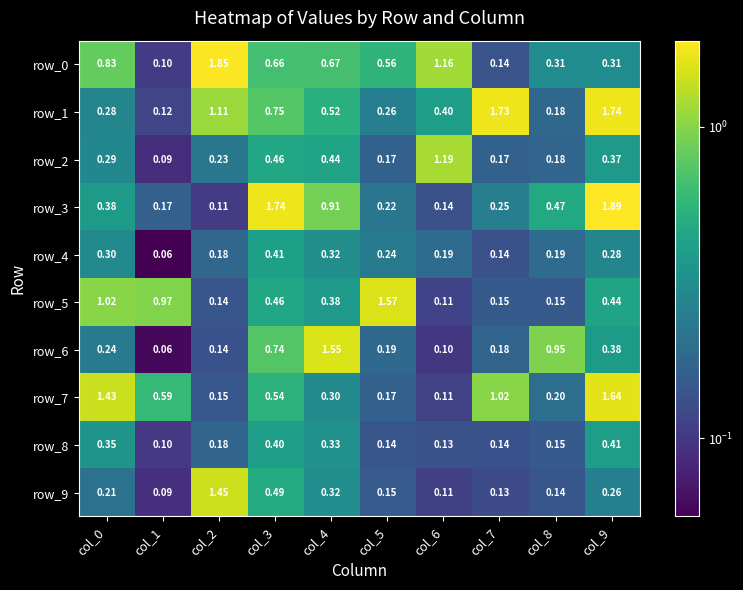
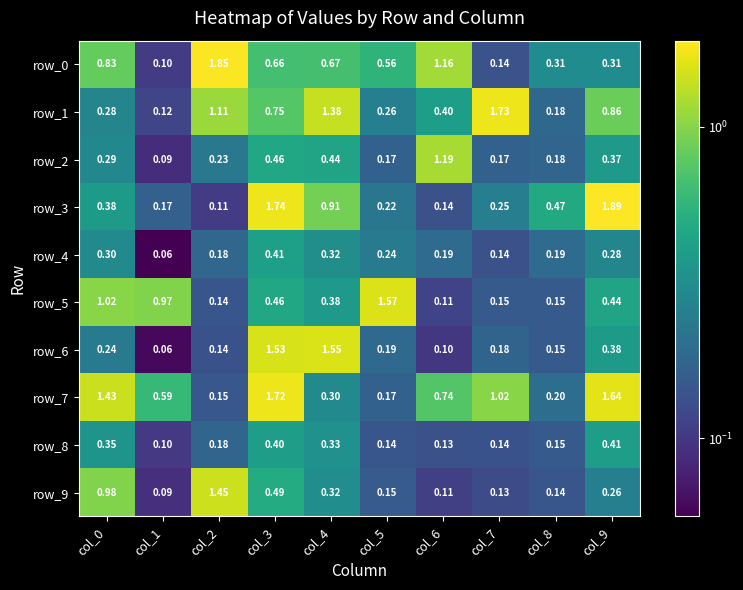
  {
    "row_0": {
      "col_0": 0.83,
      "col_1": 0.10,
      "col_2": 1.85,
      "col_3": 0.66,
      "col_4": 0.67,
      "col_5": 0.56,
      "col_6": 1.16,
      "col_7": 0.14,
      "col_8": 0.31,
      "col_9": 0.31
    },
    "row_1": {
      "col_0": 0.28,
      "col_1": 0.12,
      "col_2": 1.11,
      "col_3": 0.75,
-     "col_4": 0.52,
+     "col_4": 1.38,
      "col_5": 0.26,
      "col_6": 0.40,
      "col_7": 1.73,
      "col_8": 0.18,
-     "col_9": 1.74
+     "col_9": 0.86
    },
    "row_2": {
      "col_0": 0.29,
      "col_1": 0.09,
      "col_2": 0.23,
      "col_3": 0.46,
      "col_4": 0.44,
      "col_5": 0.17,
      "col_6": 1.19,
      "col_7": 0.17,
      "col_8": 0.18,
      "col_9": 0.37
    },
    "row_3": {
      "col_0": 0.38,
      "col_1": 0.17,
      "col_2": 0.11,
      "col_3": 1.74,
      "col_4": 0.91,
      "col_5": 0.22,
      "col_6": 0.14,
      "col_7": 0.25,
      "col_8": 0.47,
      "col_9": 1.89
    },
    "row_4": {
      "col_0": 0.30,
      "col_1": 0.06,
      "col_2": 0.18,
      "col_3": 0.41,
      "col_4": 0.32,
      "col_5": 0.24,
      "col_6": 0.19,
      "col_7": 0.14,
      "col_8": 0.19,
      "col_9": 0.28
    },
    "row_5": {
      "col_0": 1.02,
      "col_1": 0.97,
      "col_2": 0.14,
      "col_3": 0.46,
      "col_4": 0.38,
      "col_5": 1.57,
      "col_6": 0.11,
      "col_7": 0.15,
      "col_8": 0.15,
      "col_9": 0.44
    },
    "row_6": {
      "col_0": 0.24,
      "col_1": 0.06,
      "col_2": 0.14,
-     "col_3": 0.74,
+     "col_3": 1.53,
      "col_4": 1.55,
      "col_5": 0.19,
      "col_6": 0.10,
      "col_7": 0.18,
-     "col_8": 0.95,
+     "col_8": 0.15,
      "col_9": 0.38
    },
    "row_7": {
      "col_0": 1.43,
      "col_1": 0.59,
      "col_2": 0.15,
-     "col_3": 0.54,
+     "col_3": 1.72,
      "col_4": 0.30,
      "col_5": 0.17,
-     "col_6": 0.11,
+     "col_6": 0.74,
      "col_7": 1.02,
      "col_8": 0.20,
      "col_9": 1.64
    },
    "row_8": {
      "col_0": 0.35,
      "col_1": 0.10,
      "col_2": 0.18,
      "col_3": 0.40,
      "col_4": 0.33,
      "col_5": 0.14,
      "col_6": 0.13,
      "col_7": 0.14,
      "col_8": 0.15,
      "col_9": 0.41
    },
    "row_9": {
-     "col_0": 0.21,
+     "col_0": 0.98,
      "col_1": 0.09,
      "col_2": 1.45,
      "col_3": 0.49,
      "col_4": 0.32,
      "col_5": 0.15,
      "col_6": 0.11,
      "col_7": 0.13,
      "col_8": 0.14,
      "col_9": 0.26
    }
  }
